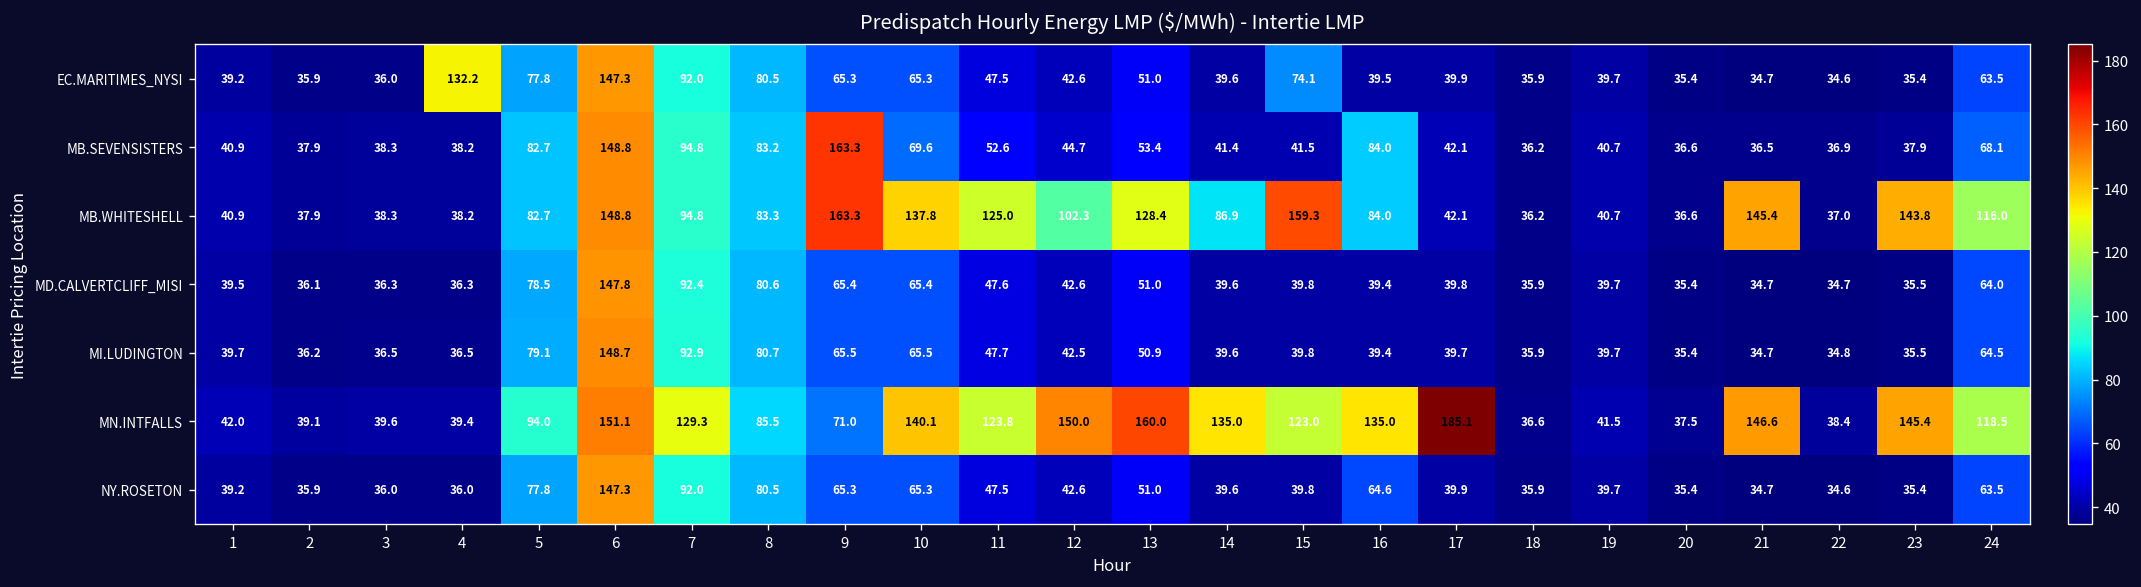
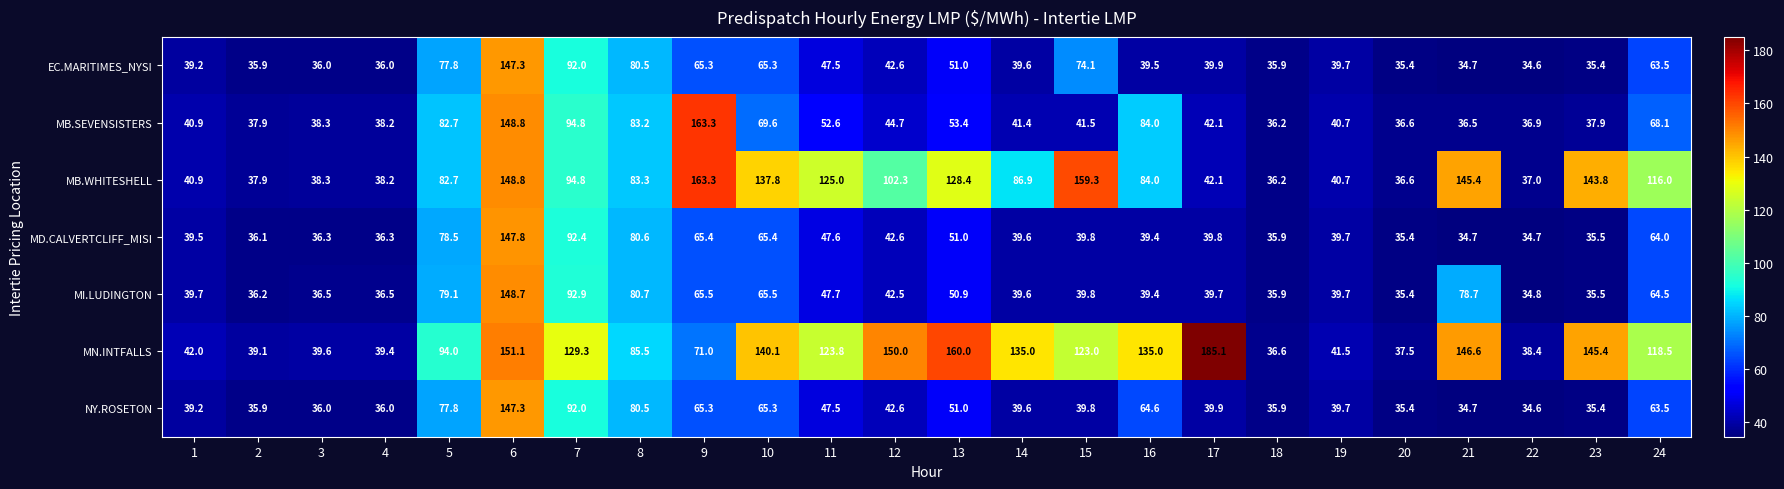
  {
    "EC.MARITIMES_NYSI": {
      "1": 39.2,
      "2": 35.9,
      "3": 36.0,
-     "4": 132.2,
+     "4": 36.0,
      "5": 77.8,
      "6": 147.3,
      "7": 92.0,
      "8": 80.5,
      "9": 65.3,
      "10": 65.3,
      "11": 47.5,
      "12": 42.6,
      "13": 51.0,
      "14": 39.6,
      "15": 74.1,
      "16": 39.5,
      "17": 39.9,
      "18": 35.9,
      "19": 39.7,
      "20": 35.4,
      "21": 34.7,
      "22": 34.6,
      "23": 35.4,
      "24": 63.5
    },
    "MB.SEVENSISTERS": {
      "1": 40.9,
      "2": 37.9,
      "3": 38.3,
      "4": 38.2,
      "5": 82.7,
      "6": 148.8,
      "7": 94.8,
      "8": 83.2,
      "9": 163.3,
      "10": 69.6,
      "11": 52.6,
      "12": 44.7,
      "13": 53.4,
      "14": 41.4,
      "15": 41.5,
      "16": 84.0,
      "17": 42.1,
      "18": 36.2,
      "19": 40.7,
      "20": 36.6,
      "21": 36.5,
      "22": 36.9,
      "23": 37.9,
      "24": 68.1
    },
    "MB.WHITESHELL": {
      "1": 40.9,
      "2": 37.9,
      "3": 38.3,
      "4": 38.2,
      "5": 82.7,
      "6": 148.8,
      "7": 94.8,
      "8": 83.3,
      "9": 163.3,
      "10": 137.8,
      "11": 125.0,
      "12": 102.3,
      "13": 128.4,
      "14": 86.9,
      "15": 159.3,
      "16": 84.0,
      "17": 42.1,
      "18": 36.2,
      "19": 40.7,
      "20": 36.6,
      "21": 145.4,
      "22": 37.0,
      "23": 143.8,
      "24": 116.0
    },
    "MD.CALVERTCLIFF_MISI": {
      "1": 39.5,
      "2": 36.1,
      "3": 36.3,
      "4": 36.3,
      "5": 78.5,
      "6": 147.8,
      "7": 92.4,
      "8": 80.6,
      "9": 65.4,
      "10": 65.4,
      "11": 47.6,
      "12": 42.6,
      "13": 51.0,
      "14": 39.6,
      "15": 39.8,
      "16": 39.4,
      "17": 39.8,
      "18": 35.9,
      "19": 39.7,
      "20": 35.4,
      "21": 34.7,
      "22": 34.7,
      "23": 35.5,
      "24": 64.0
    },
    "MI.LUDINGTON": {
      "1": 39.7,
      "2": 36.2,
      "3": 36.5,
      "4": 36.5,
      "5": 79.1,
      "6": 148.7,
      "7": 92.9,
      "8": 80.7,
      "9": 65.5,
      "10": 65.5,
      "11": 47.7,
      "12": 42.5,
      "13": 50.9,
      "14": 39.6,
      "15": 39.8,
      "16": 39.4,
      "17": 39.7,
      "18": 35.9,
      "19": 39.7,
      "20": 35.4,
-     "21": 34.7,
+     "21": 78.7,
      "22": 34.8,
      "23": 35.5,
      "24": 64.5
    },
    "MN.INTFALLS": {
      "1": 42.0,
      "2": 39.1,
      "3": 39.6,
      "4": 39.4,
      "5": 94.0,
      "6": 151.1,
      "7": 129.3,
      "8": 85.5,
      "9": 71.0,
      "10": 140.1,
      "11": 123.8,
      "12": 150.0,
      "13": 160.0,
      "14": 135.0,
      "15": 123.0,
      "16": 135.0,
      "17": 185.1,
      "18": 36.6,
      "19": 41.5,
      "20": 37.5,
      "21": 146.6,
      "22": 38.4,
      "23": 145.4,
      "24": 118.5
    },
    "NY.ROSETON": {
      "1": 39.2,
      "2": 35.9,
      "3": 36.0,
      "4": 36.0,
      "5": 77.8,
      "6": 147.3,
      "7": 92.0,
      "8": 80.5,
      "9": 65.3,
      "10": 65.3,
      "11": 47.5,
      "12": 42.6,
      "13": 51.0,
      "14": 39.6,
      "15": 39.8,
      "16": 64.6,
      "17": 39.9,
      "18": 35.9,
      "19": 39.7,
      "20": 35.4,
      "21": 34.7,
      "22": 34.6,
      "23": 35.4,
      "24": 63.5
    }
  }
